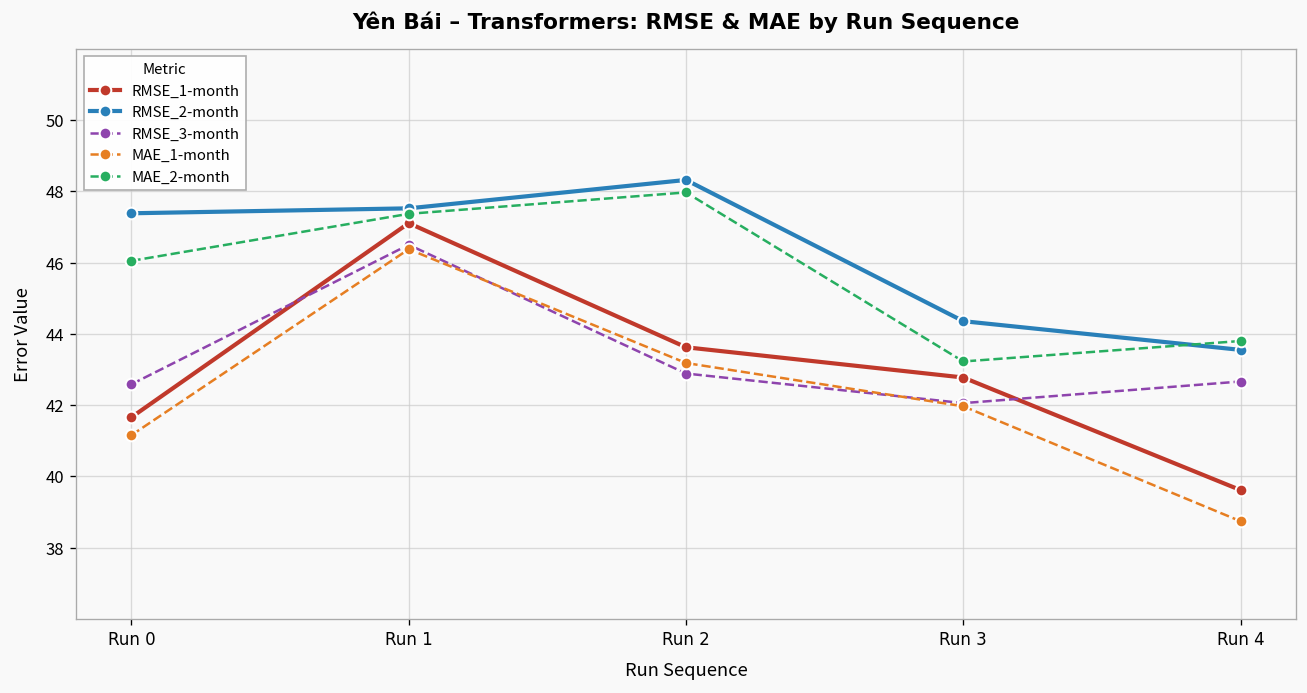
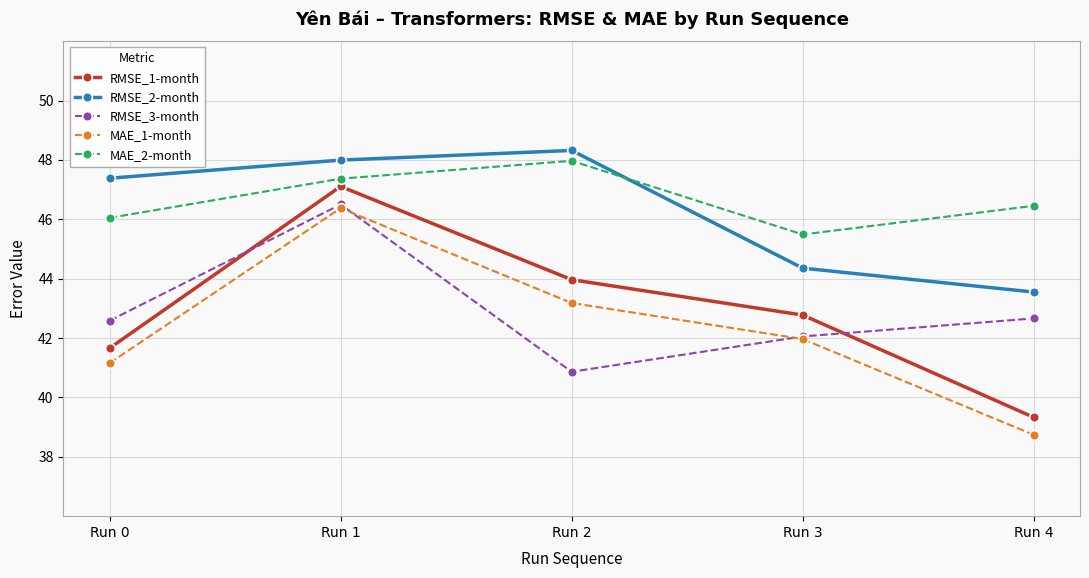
  {
    "RMSE_1-month": {
      "Run 0": 41.7,
      "Run 1": 47.1,
-     "Run 2": 43.6,
+     "Run 2": 44.0,
      "Run 3": 42.8,
-     "Run 4": 39.6
+     "Run 4": 39.3
    },
    "RMSE_2-month": {
      "Run 0": 47.4,
-     "Run 1": 47.5,
+     "Run 1": 48.0,
      "Run 2": 48.3,
      "Run 3": 44.4,
      "Run 4": 43.5
    },
    "RMSE_3-month": {
      "Run 0": 42.6,
      "Run 1": 46.5,
-     "Run 2": 42.9,
+     "Run 2": 40.9,
      "Run 3": 42.1,
      "Run 4": 42.7
    },
    "MAE_1-month": {
      "Run 0": 41.2,
      "Run 1": 46.4,
      "Run 2": 43.2,
      "Run 3": 42.0,
      "Run 4": 38.7
    },
    "MAE_2-month": {
      "Run 0": 46.0,
      "Run 1": 47.4,
      "Run 2": 48.0,
-     "Run 3": 43.2,
-     "Run 4": 43.8
+     "Run 3": 45.5,
+     "Run 4": 46.5
    }
  }
